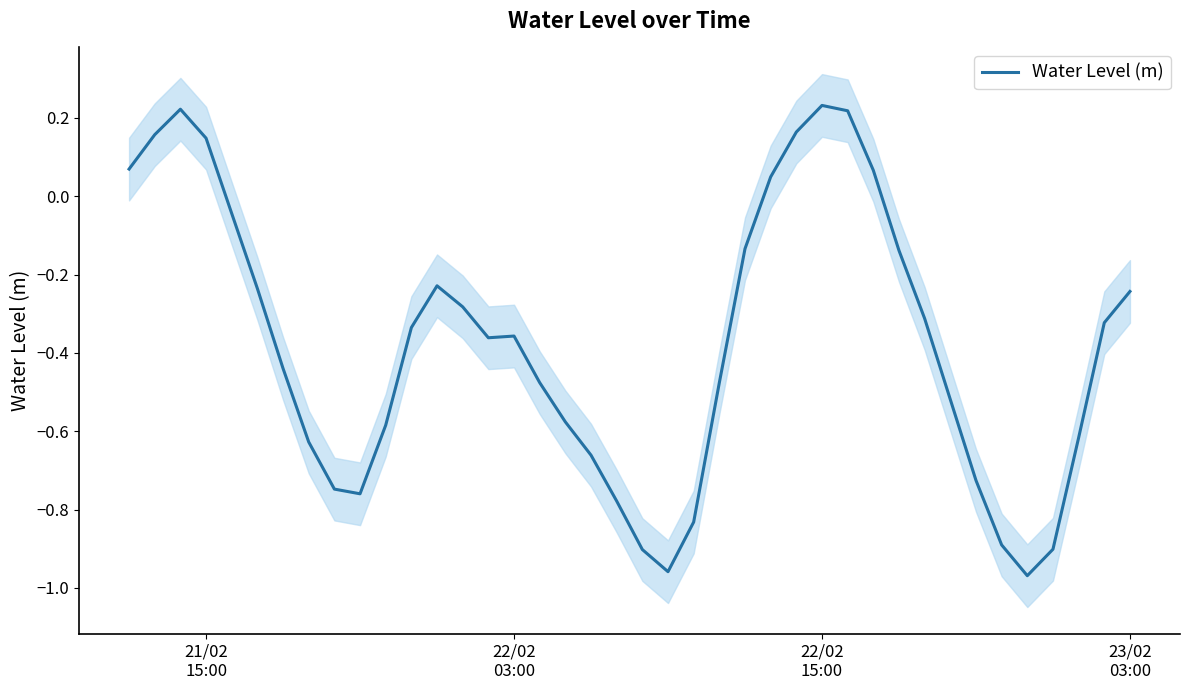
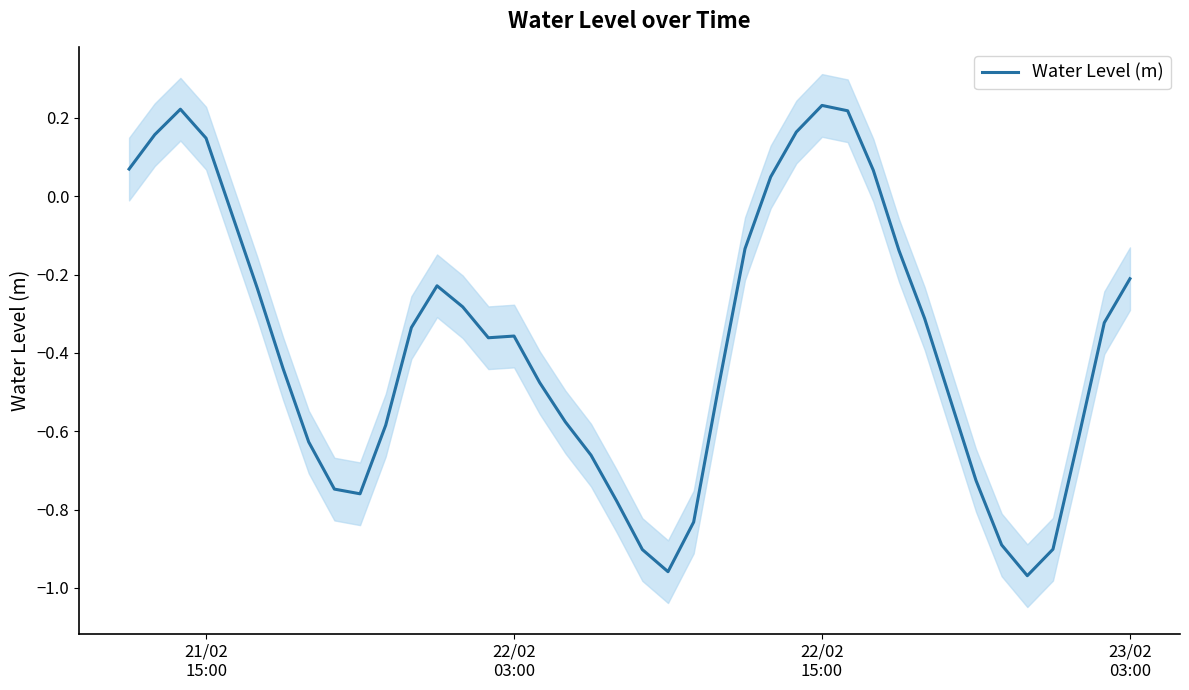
  {
    "Water Level (m)": {
      "21/02 15:00": 0.15,
      "22/02 03:00": -0.36,
      "22/02 15:00": 0.23,
-     "23/02 03:00": -0.24
+     "23/02 03:00": -0.21
    }
  }
